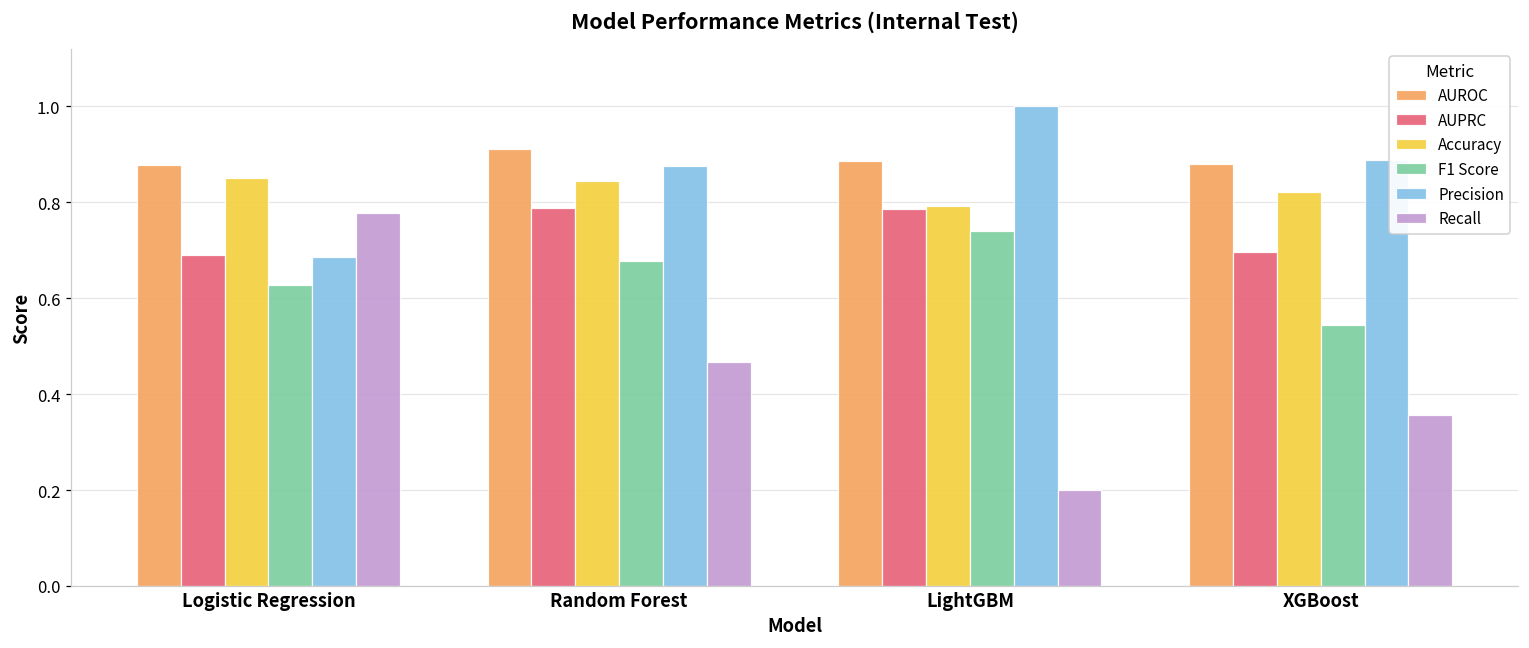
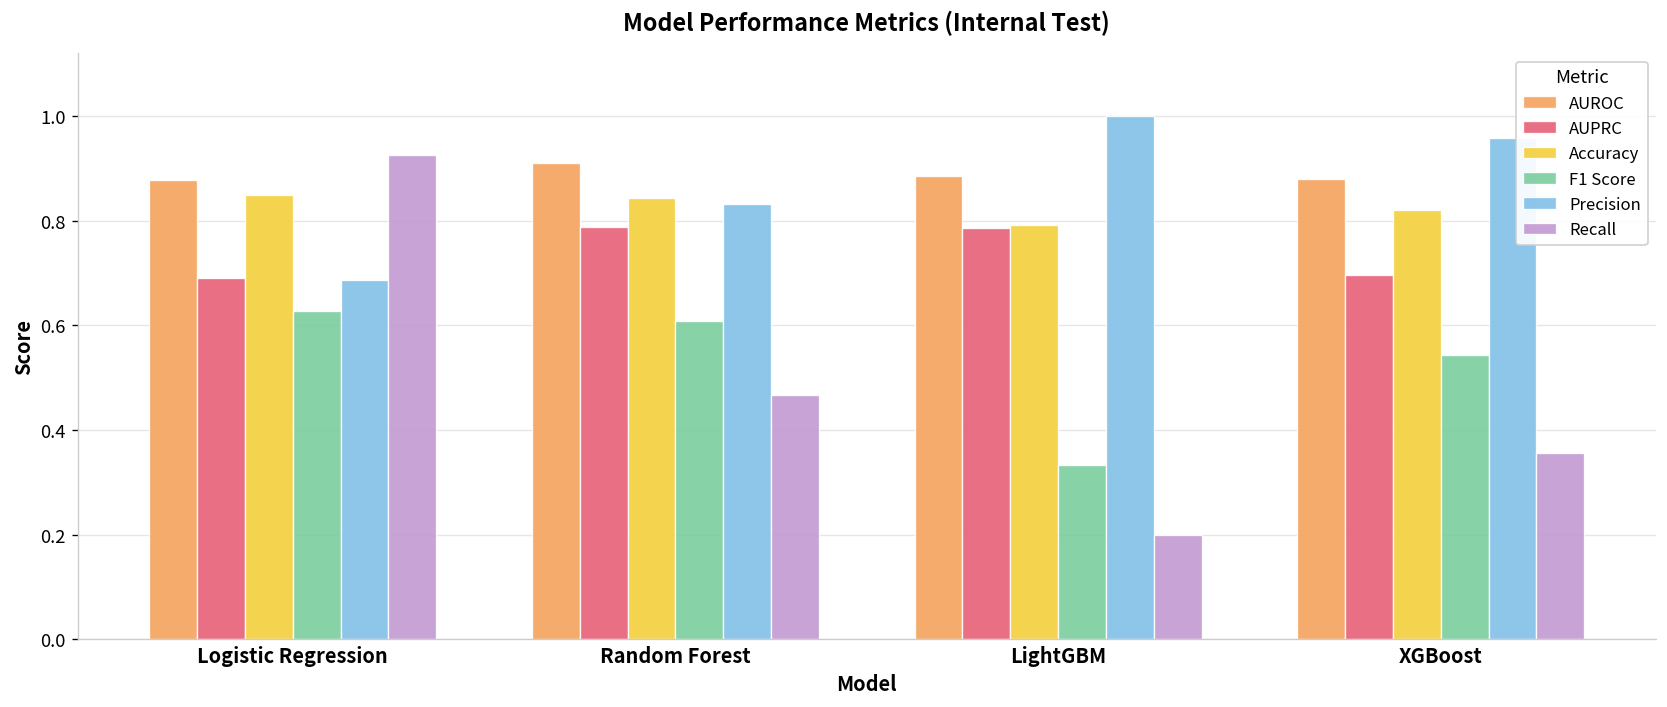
  {
    "AUPRC": {
      "Logistic Regression": 0.69,
      "Random Forest": 0.79,
      "LightGBM": 0.79,
      "XGBoost": 0.70
    },
    "F1 Score": {
      "Logistic Regression": 0.63,
-     "Random Forest": 0.68,
-     "LightGBM": 0.74,
+     "Random Forest": 0.61,
+     "LightGBM": 0.33,
      "XGBoost": 0.54
    },
    "Precision": {
      "Logistic Regression": 0.69,
-     "Random Forest": 0.88,
+     "Random Forest": 0.83,
      "LightGBM": 1.00,
-     "XGBoost": 0.89
+     "XGBoost": 0.96
    },
    "Recall": {
-     "Logistic Regression": 0.78,
+     "Logistic Regression": 0.93,
      "Random Forest": 0.47,
      "LightGBM": 0.20,
      "XGBoost": 0.36
    }
  }
